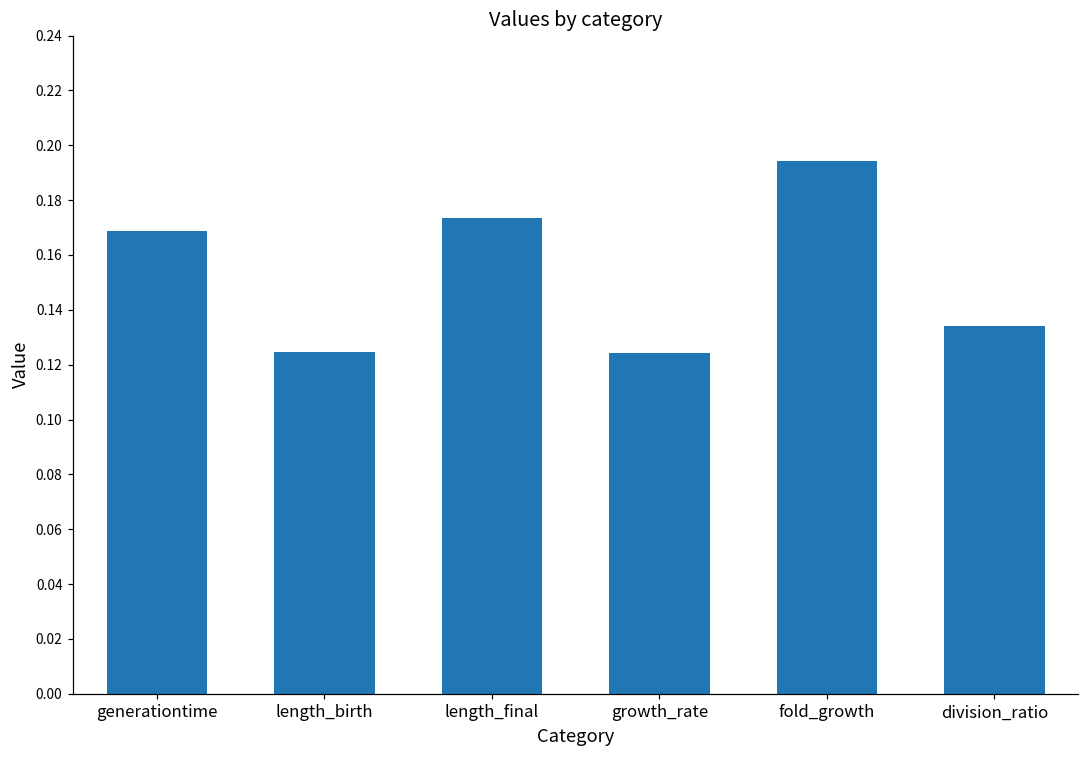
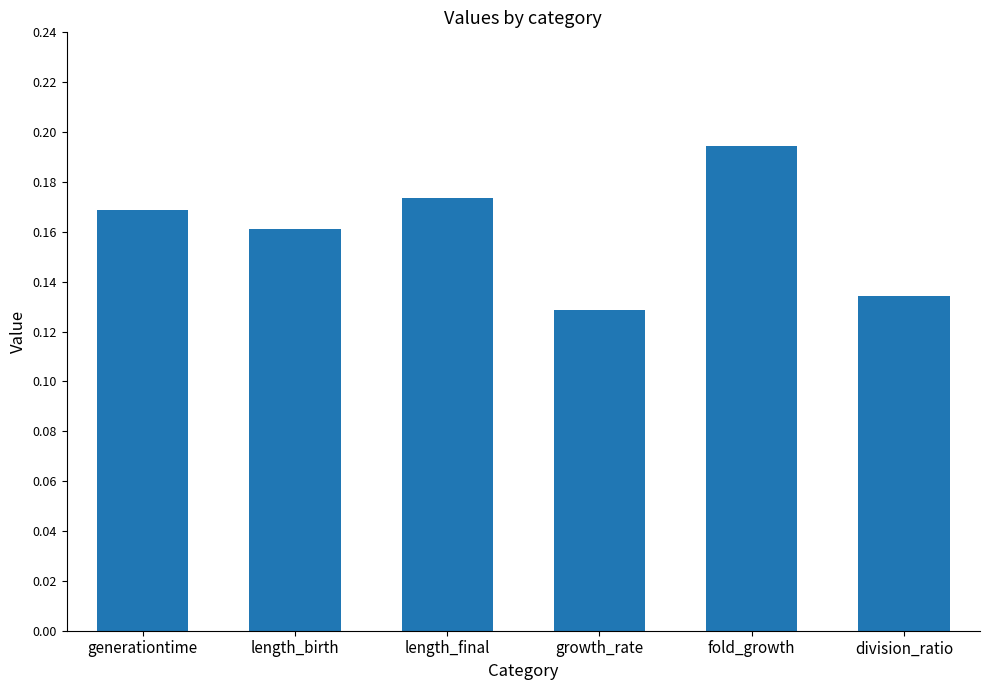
  {
    "generationtime": 0.169,
-   "length_birth": 0.125,
+   "length_birth": 0.161,
    "length_final": 0.173,
-   "growth_rate": 0.124,
+   "growth_rate": 0.129,
    "fold_growth": 0.194,
    "division_ratio": 0.134
  }
